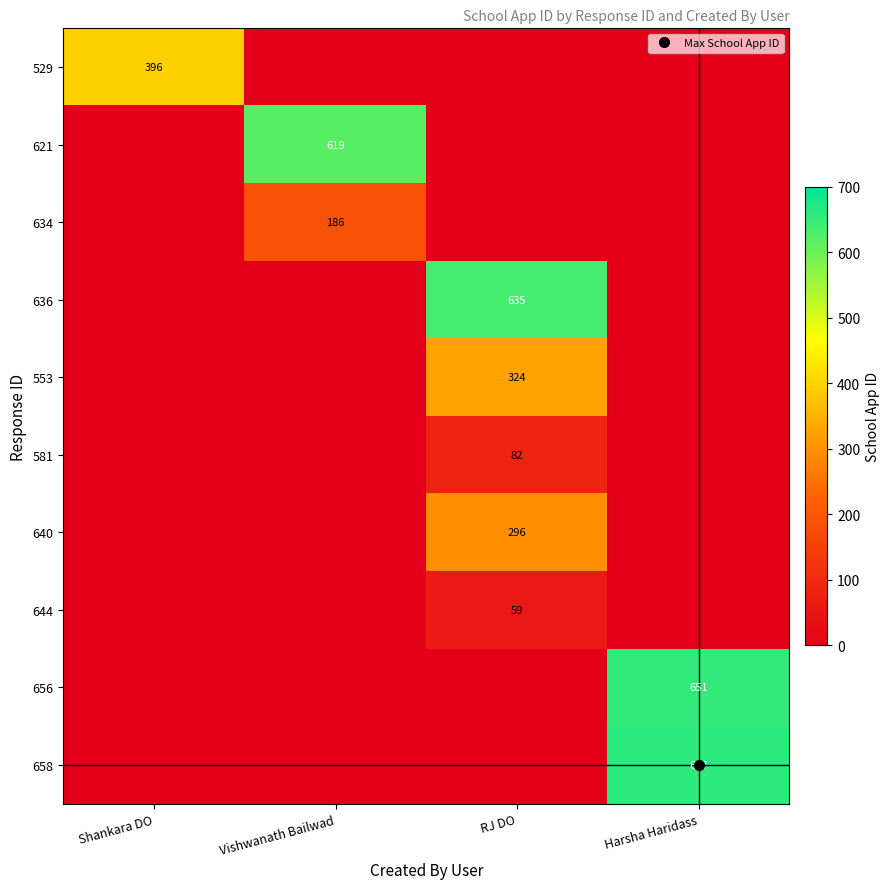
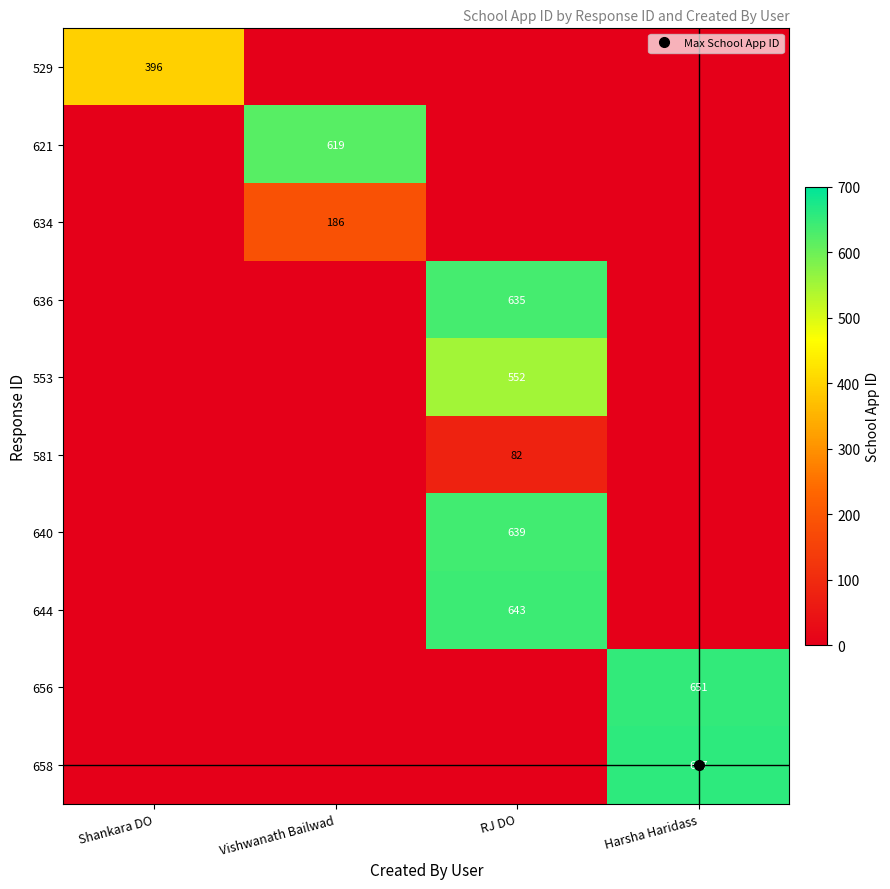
  {
    "529": {
      "Shankara DO": 396
    },
    "621": {
      "Vishwanath Bailwad": 619
    },
    "634": {
      "Vishwanath Bailwad": 186
    },
    "636": {
      "RJ DO": 635
    },
    "553": {
-     "RJ DO": 324
+     "RJ DO": 552
    },
    "581": {
      "RJ DO": 82
    },
    "640": {
-     "RJ DO": 296
+     "RJ DO": 639
    },
    "644": {
-     "RJ DO": 59
+     "RJ DO": 643
    },
    "656": {
      "Harsha Haridass": 651
    }
  }
